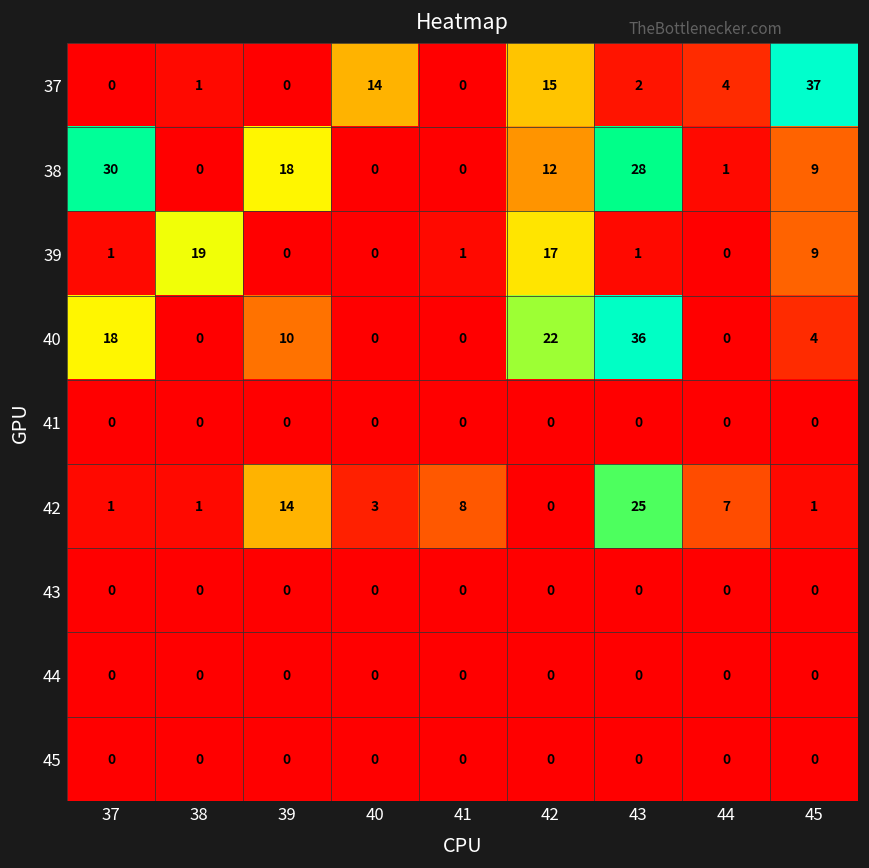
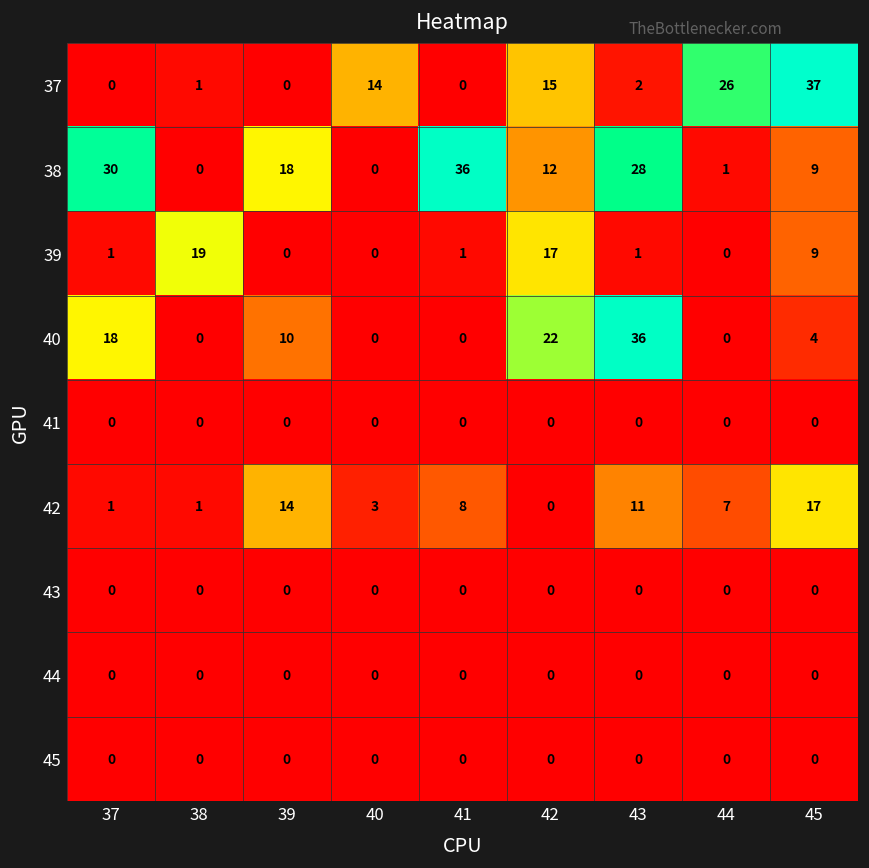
  {
    "37": {
      "37": 0,
      "38": 1,
      "39": 0,
      "40": 14,
      "41": 0,
      "42": 15,
      "43": 2,
-     "44": 4,
+     "44": 26,
      "45": 37
    },
    "38": {
      "37": 30,
      "38": 0,
      "39": 18,
      "40": 0,
-     "41": 0,
+     "41": 36,
      "42": 12,
      "43": 28,
      "44": 1,
      "45": 9
    },
    "39": {
      "37": 1,
      "38": 19,
      "39": 0,
      "40": 0,
      "41": 1,
      "42": 17,
      "43": 1,
      "44": 0,
      "45": 9
    },
    "40": {
      "37": 18,
      "38": 0,
      "39": 10,
      "40": 0,
      "41": 0,
      "42": 22,
      "43": 36,
      "44": 0,
      "45": 4
    },
    "41": {
      "37": 0,
      "38": 0,
      "39": 0,
      "40": 0,
      "41": 0,
      "42": 0,
      "43": 0,
      "44": 0,
      "45": 0
    },
    "42": {
      "37": 1,
      "38": 1,
      "39": 14,
      "40": 3,
      "41": 8,
      "42": 0,
-     "43": 25,
+     "43": 11,
      "44": 7,
-     "45": 1
+     "45": 17
    },
    "43": {
      "37": 0,
      "38": 0,
      "39": 0,
      "40": 0,
      "41": 0,
      "42": 0,
      "43": 0,
      "44": 0,
      "45": 0
    },
    "44": {
      "37": 0,
      "38": 0,
      "39": 0,
      "40": 0,
      "41": 0,
      "42": 0,
      "43": 0,
      "44": 0,
      "45": 0
    },
    "45": {
      "37": 0,
      "38": 0,
      "39": 0,
      "40": 0,
      "41": 0,
      "42": 0,
      "43": 0,
      "44": 0,
      "45": 0
    }
  }
